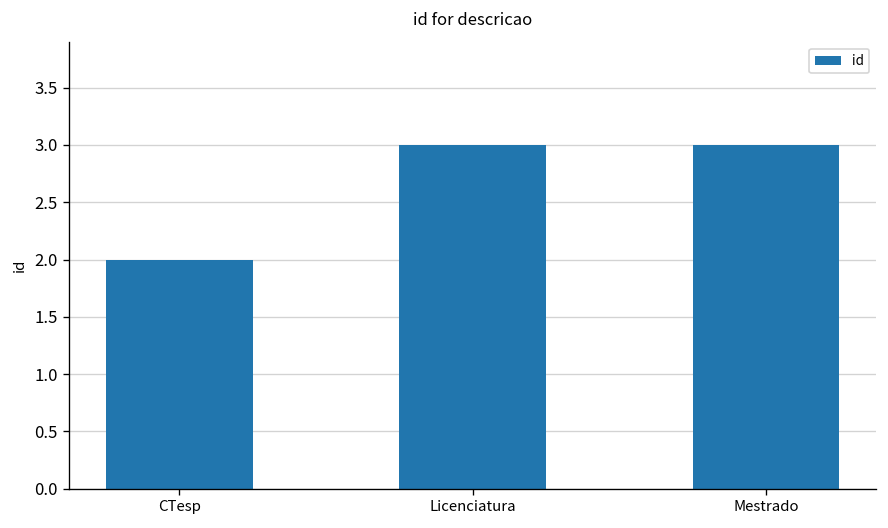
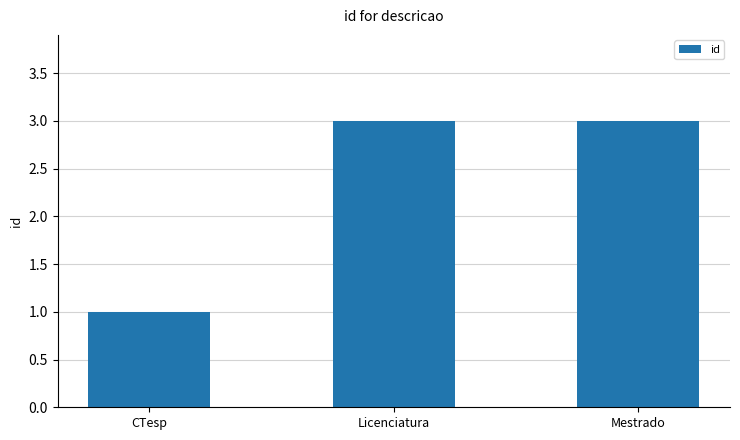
  {
-   "CTesp": 2,
+   "CTesp": 1,
    "Licenciatura": 3,
    "Mestrado": 3
  }
